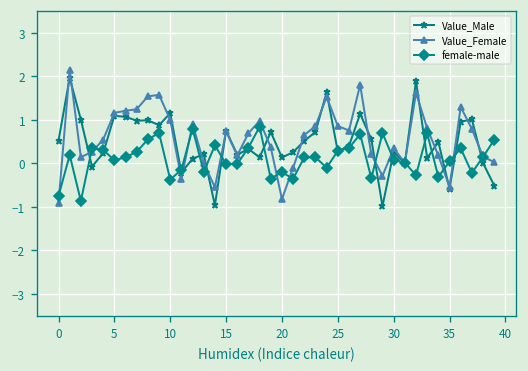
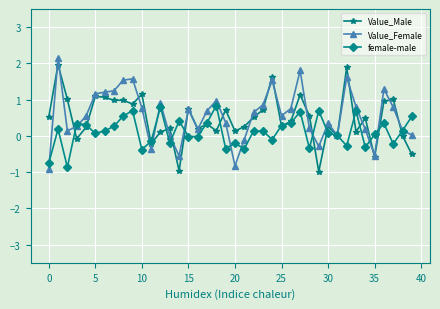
  {
    "Value_Female": {
      "0": -0.9,
-     "10": 1.0,
+     "10": 0.8,
      "20": -0.8,
-     "25": 0.9,
+     "25": 0.6,
      "30": 0.3
    }
  }
